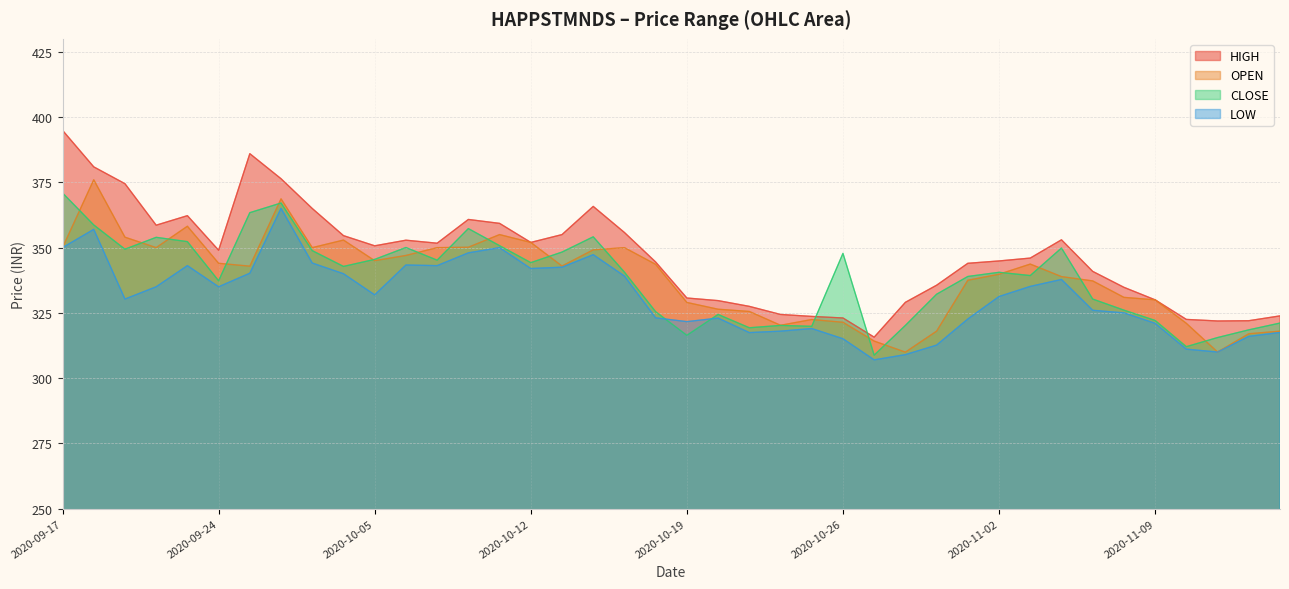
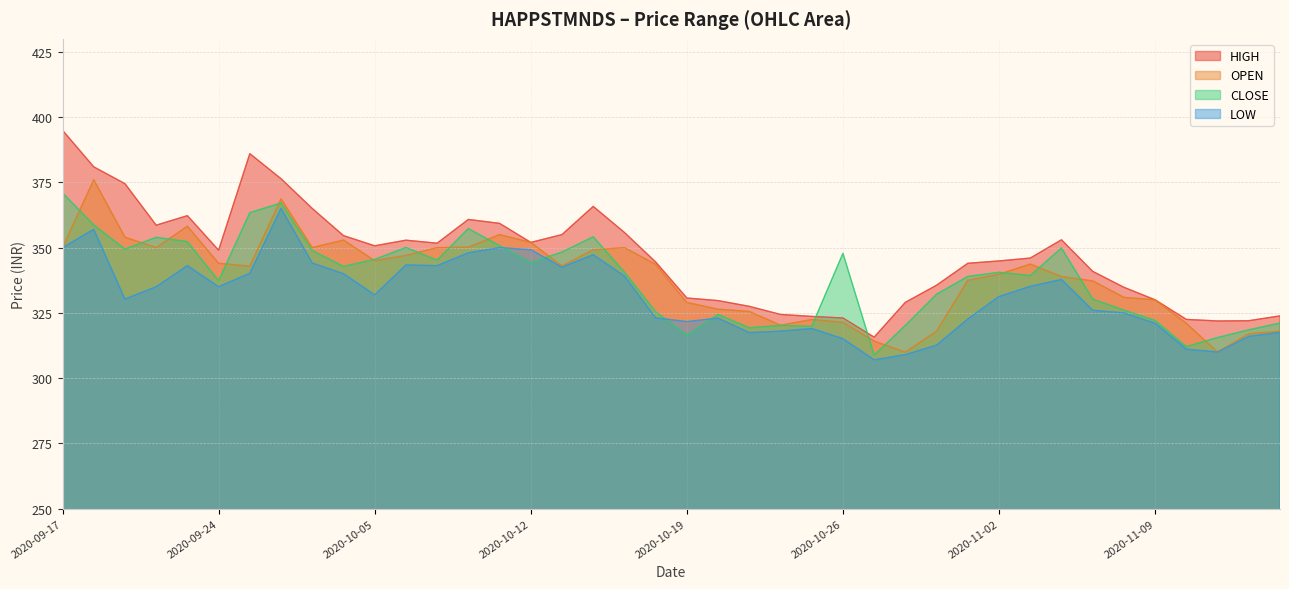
  {
    "CLOSE": {
      "2020-09-17": 371,
      "2020-09-24": 337,
      "2020-10-12": 344,
      "2020-10-19": 316,
      "2020-10-26": 348,
      "2020-11-09": 322
    },
    "LOW": {
      "2020-09-24": 335,
      "2020-10-05": 332,
-     "2020-10-12": 342,
+     "2020-10-12": 349,
      "2020-10-19": 322,
      "2020-10-26": 315,
      "2020-11-02": 331,
      "2020-11-09": 321
    }
  }
